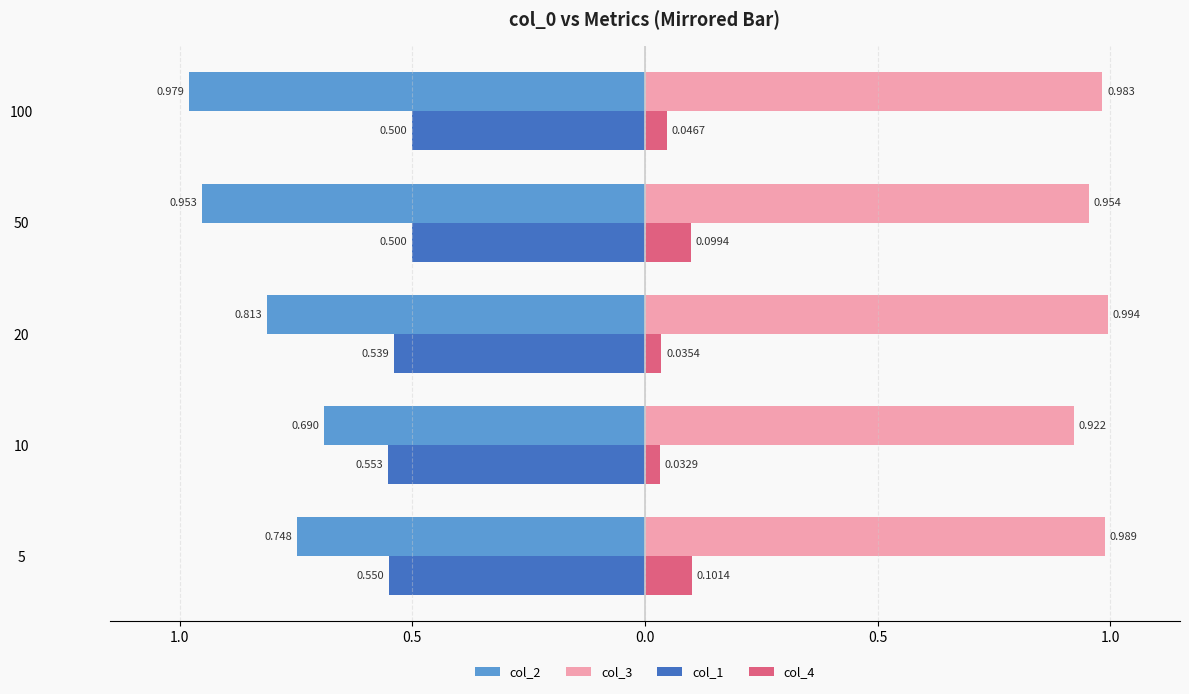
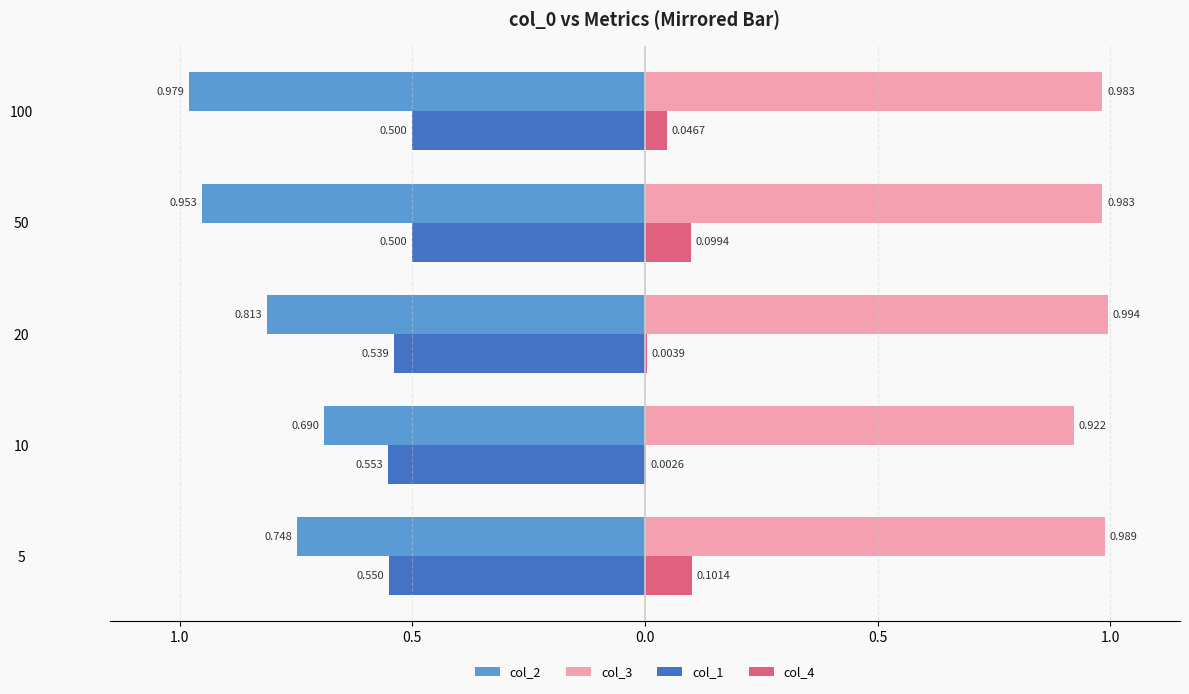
  {
    "col_3": {
      "100": 0.983,
-     "50": 0.954,
+     "50": 0.983,
      "20": 0.994,
      "10": 0.922,
      "5": 0.989
    },
    "col_4": {
      "100": 0.0467,
      "50": 0.0994,
-     "20": 0.0354,
-     "10": 0.0329,
+     "20": 0.0039,
+     "10": 0.0026,
      "5": 0.1014
    }
  }
